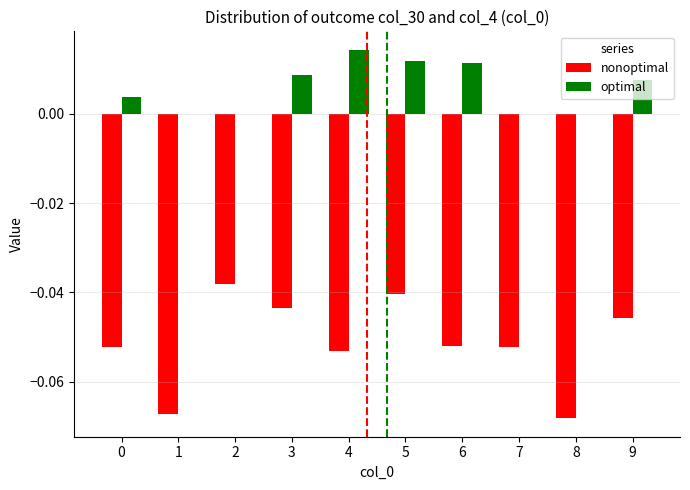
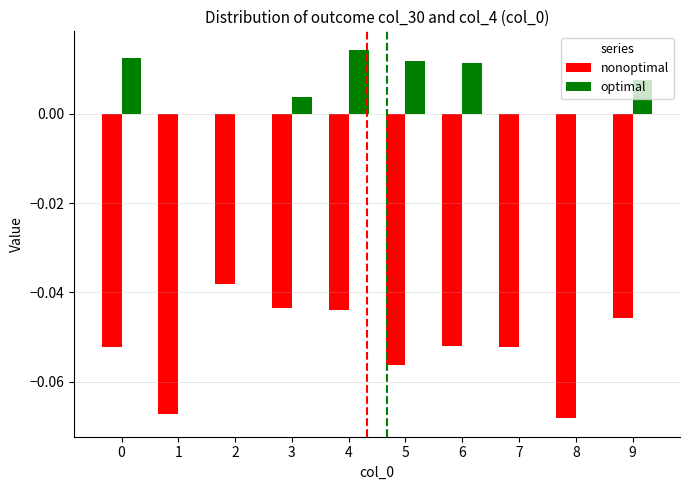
  {
    "nonoptimal": {
      "0": -0.052,
      "1": -0.067,
      "2": -0.038,
      "3": -0.043,
-     "4": -0.053,
-     "5": -0.040,
+     "4": -0.044,
+     "5": -0.056,
      "6": -0.052,
      "7": -0.052,
      "8": -0.068,
      "9": -0.046
    },
    "optimal": {
-     "0": 0.004,
+     "0": 0.012,
      "1": 0.000,
      "2": 0.000,
-     "3": 0.009,
+     "3": 0.004,
      "4": 0.014,
      "5": 0.012,
      "6": 0.011,
      "7": 0.000,
      "8": 0.000
    }
  }
